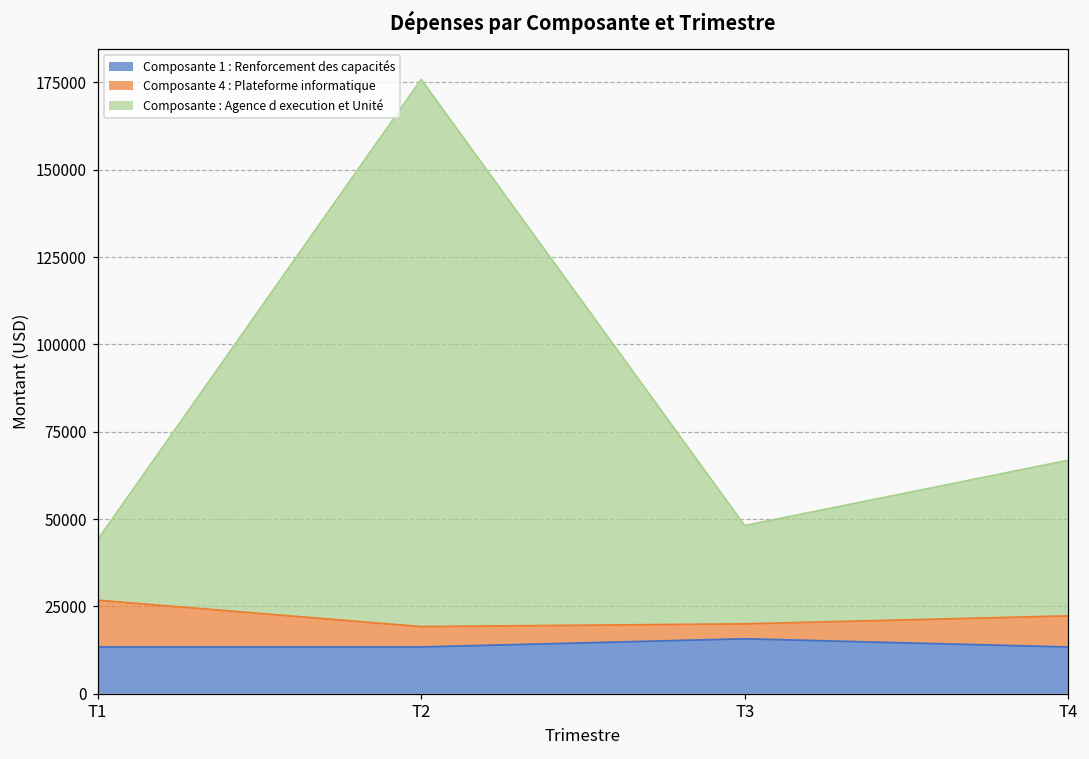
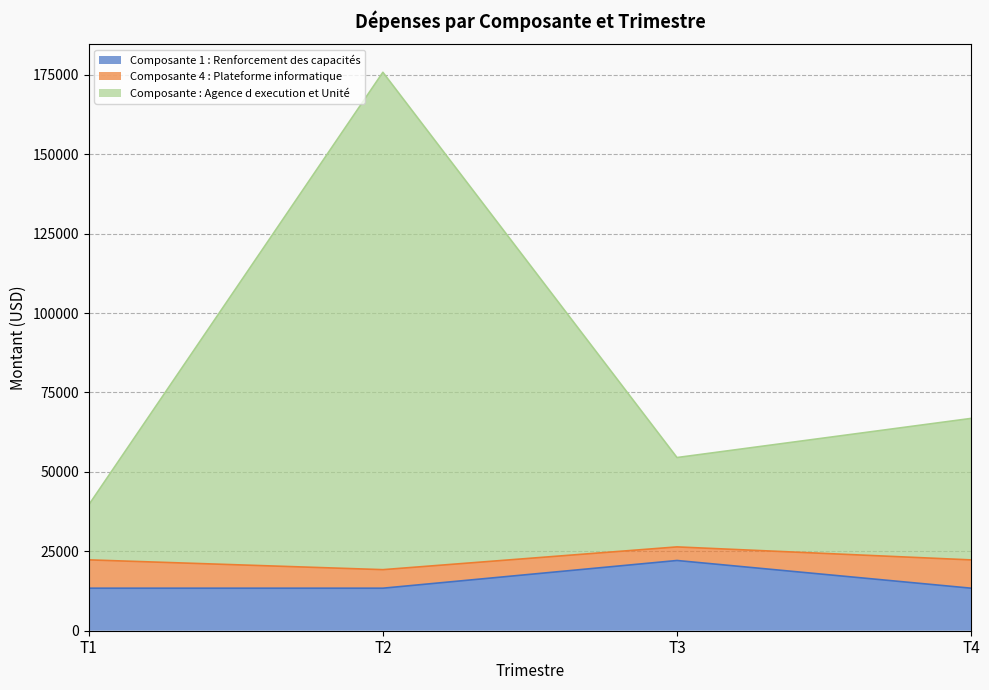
  {
    "Composante 1 : Renforcement des capacités": {
      "T1": 13000,
      "T2": 13000,
-     "T3": 16000,
+     "T3": 22000,
      "T4": 13000
    },
    "Composante 4 : Plateforme informatique": {
-     "T1": 13000,
+     "T1": 9000,
      "T2": 6000,
      "T3": 4000,
      "T4": 9000
    },
    "Composante : Agence d execution et Unité": {
      "T1": 17000,
      "T2": 157000,
      "T3": 28000,
      "T4": 45000
    }
  }
